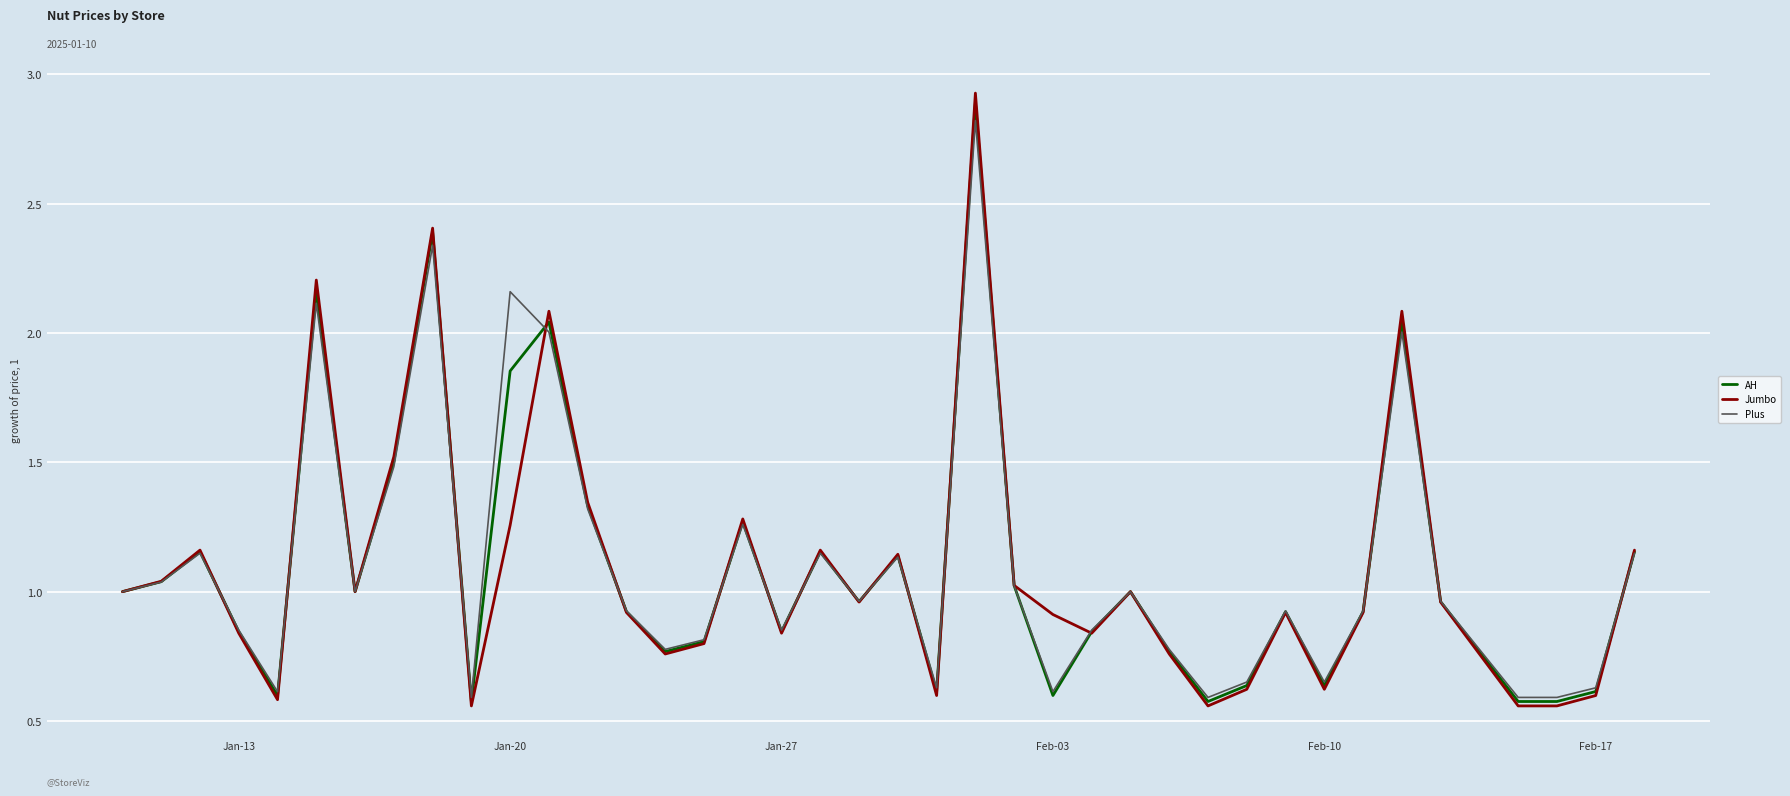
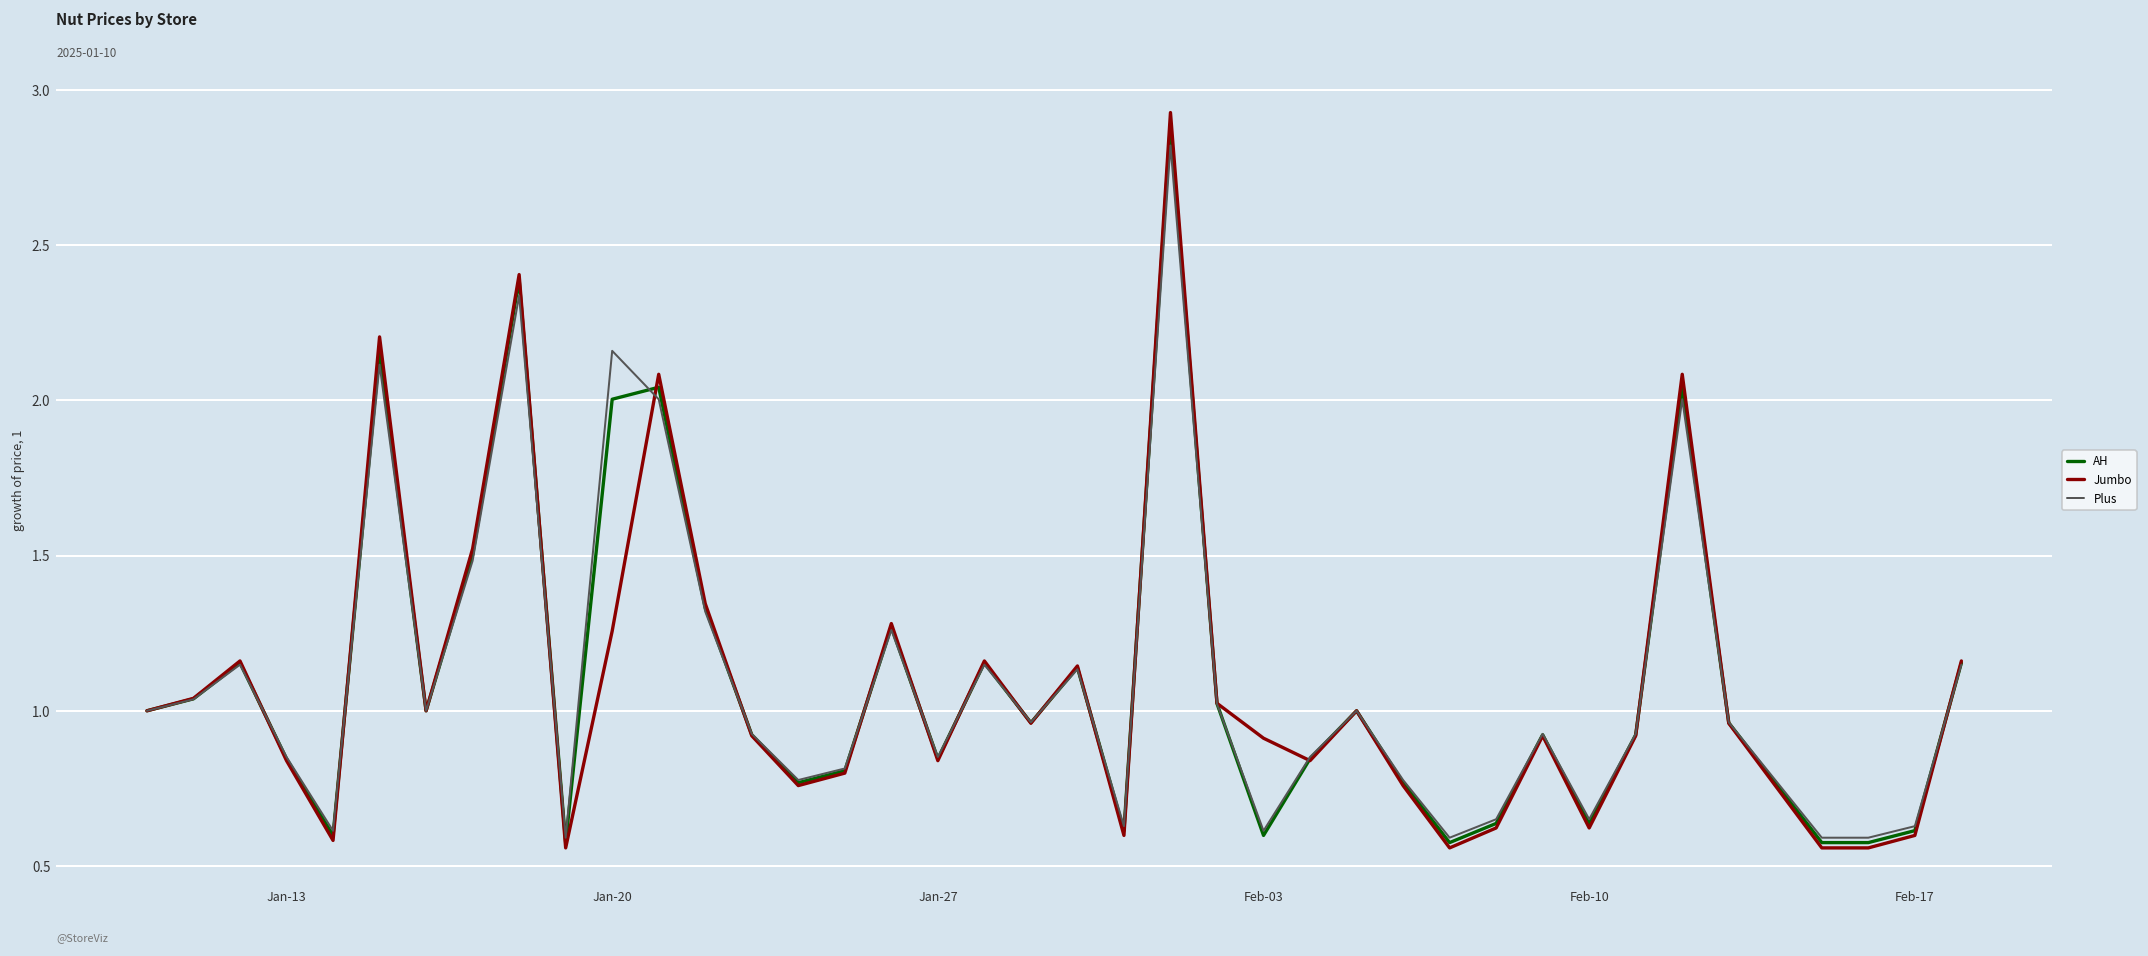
  {
    "AH": {
-     "Jan-20": 1.85,
+     "Jan-20": 2.00,
      "Feb-03": 0.60,
      "Feb-10": 0.64,
      "Feb-17": 0.61
    },
    "Jumbo": {
      "Jan-20": 1.26,
      "Feb-03": 0.91,
      "Feb-10": 0.62,
      "Feb-17": 0.60
    },
    "Plus": {
      "Jan-20": 2.16,
      "Feb-03": 0.61,
      "Feb-10": 0.65,
      "Feb-17": 0.63
    }
  }
